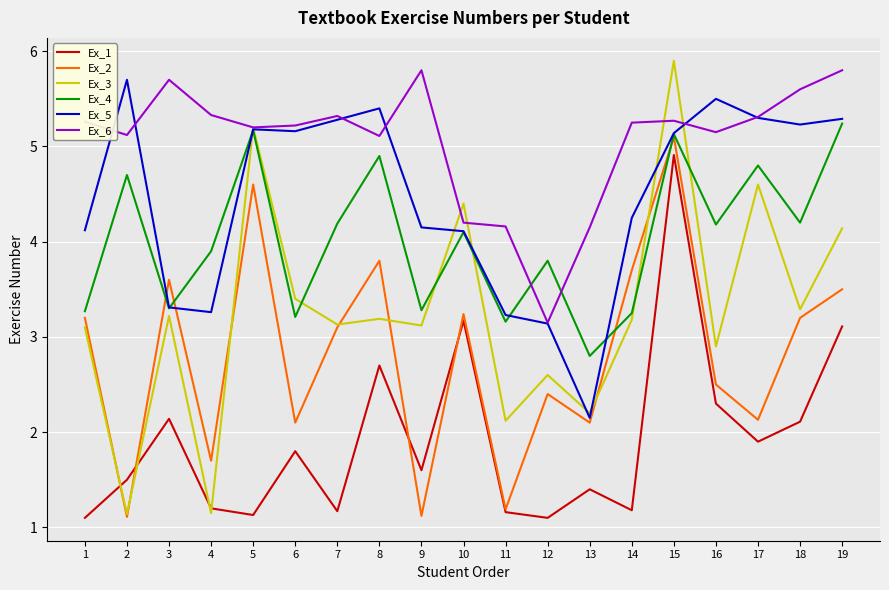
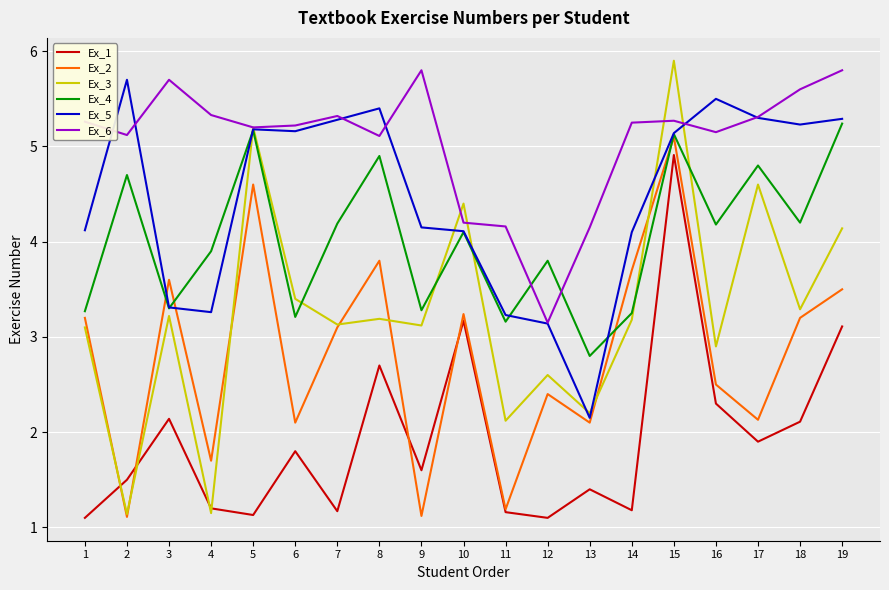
  {
    "Ex_1": {
      "1": 1.1,
      "2": 1.5,
      "3": 2.1,
      "4": 1.2,
      "5": 1.1,
      "6": 1.8,
      "7": 1.2,
      "8": 2.7,
      "9": 1.6,
      "10": 3.2,
      "11": 1.2,
      "12": 1.1,
      "13": 1.4,
      "14": 1.2,
      "15": 4.9,
      "16": 2.3,
      "17": 1.9,
      "18": 2.1,
      "19": 3.1
    },
    "Ex_2": {
      "1": 3.2,
      "2": 1.1,
      "3": 3.6,
      "4": 1.7,
      "5": 4.6,
      "6": 2.1,
      "7": 3.1,
      "8": 3.8,
      "9": 1.1,
      "10": 3.2,
      "11": 1.2,
      "12": 2.4,
      "13": 2.1,
      "14": 3.7,
      "15": 5.1,
      "16": 2.5,
      "17": 2.1,
      "18": 3.2,
      "19": 3.5
    },
    "Ex_3": {
      "1": 3.1,
      "2": 1.1,
      "3": 3.2,
      "4": 1.2,
      "6": 3.4,
      "7": 3.1,
      "8": 3.2,
      "9": 3.1,
      "10": 4.4,
      "11": 2.1,
      "12": 2.6,
      "13": 2.2,
      "14": 3.2,
      "15": 5.9,
      "16": 2.9,
      "17": 4.6,
      "18": 3.3,
      "19": 4.1
    },
    "Ex_4": {
      "1": 3.3,
      "2": 4.7,
      "4": 3.9,
      "6": 3.2,
      "7": 4.2,
      "8": 4.9,
      "9": 3.3,
      "11": 3.2,
      "12": 3.8,
      "13": 2.8,
      "14": 3.3,
      "16": 4.2,
      "17": 4.8,
      "18": 4.2,
      "19": 5.2
    },
    "Ex_5": {
      "1": 4.1,
      "2": 5.7,
      "4": 3.3,
      "6": 5.2,
      "7": 5.3,
      "8": 5.4,
      "9": 4.2,
      "11": 3.2,
      "13": 2.2,
-     "14": 4.3,
+     "14": 4.1,
      "16": 5.5,
      "18": 5.2,
      "19": 5.3
    },
    "Ex_6": {
      "2": 5.1,
      "3": 5.7,
      "4": 5.3,
      "6": 5.2,
      "7": 5.3,
      "8": 5.1,
      "9": 5.8,
      "10": 4.2,
      "11": 4.2,
      "13": 4.2,
      "14": 5.3,
      "15": 5.3,
      "16": 5.2,
      "18": 5.6,
      "19": 5.8
    }
  }
